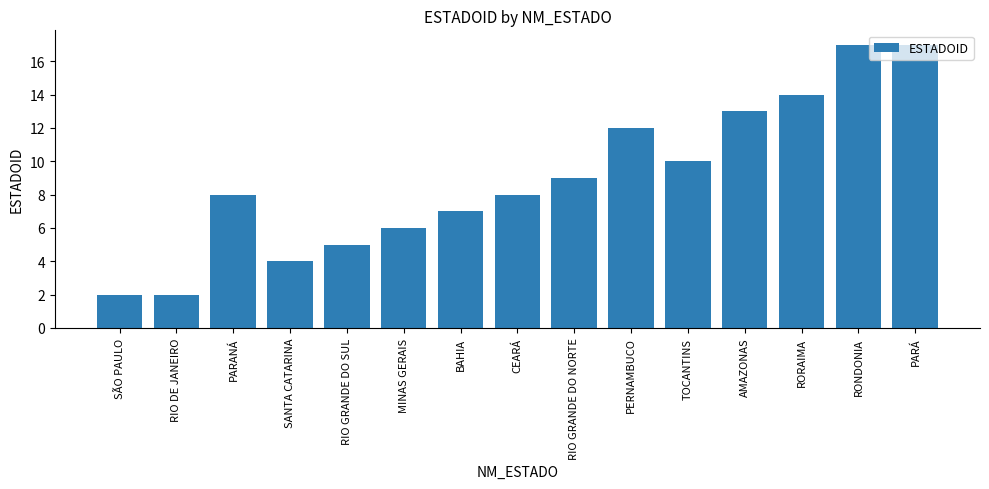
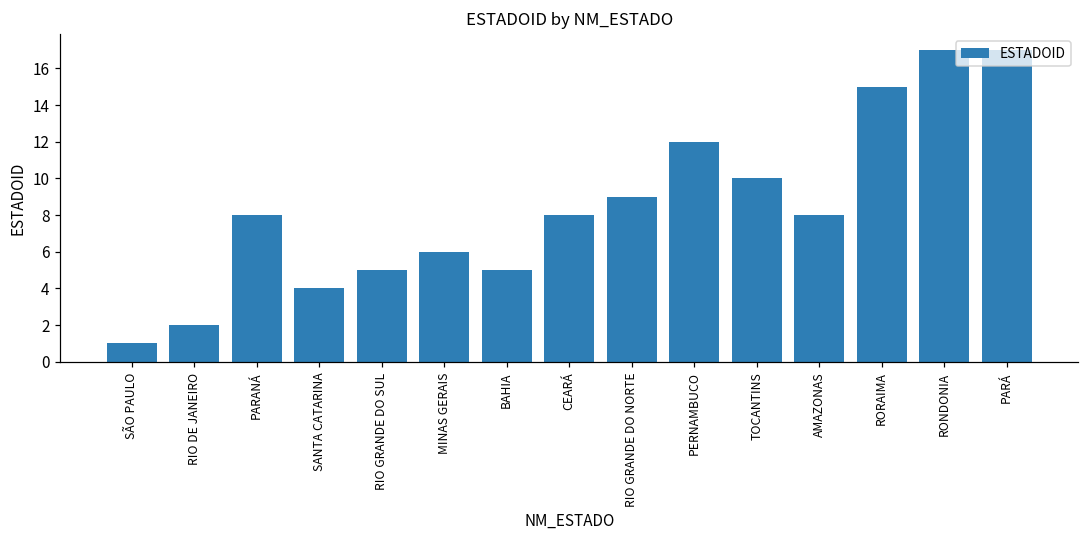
  {
-   "SÃO PAULO": 2,
+   "SÃO PAULO": 1,
    "RIO DE JANEIRO": 2,
    "PARANÁ": 8,
    "SANTA CATARINA": 4,
    "RIO GRANDE DO SUL": 5,
    "MINAS GERAIS": 6,
-   "BAHIA": 7,
+   "BAHIA": 5,
    "CEARÁ": 8,
    "RIO GRANDE DO NORTE": 9,
    "PERNAMBUCO": 12,
    "TOCANTINS": 10,
-   "AMAZONAS": 13,
-   "RORAIMA": 14,
+   "AMAZONAS": 8,
+   "RORAIMA": 15,
    "RONDONIA": 17
  }
